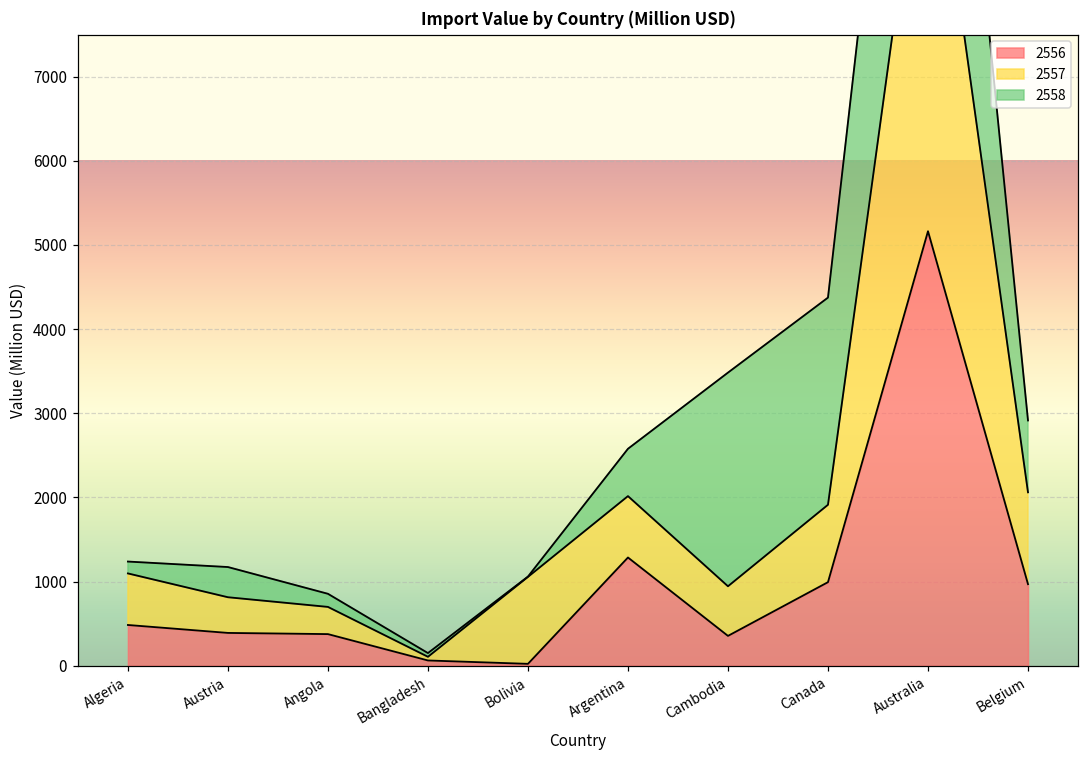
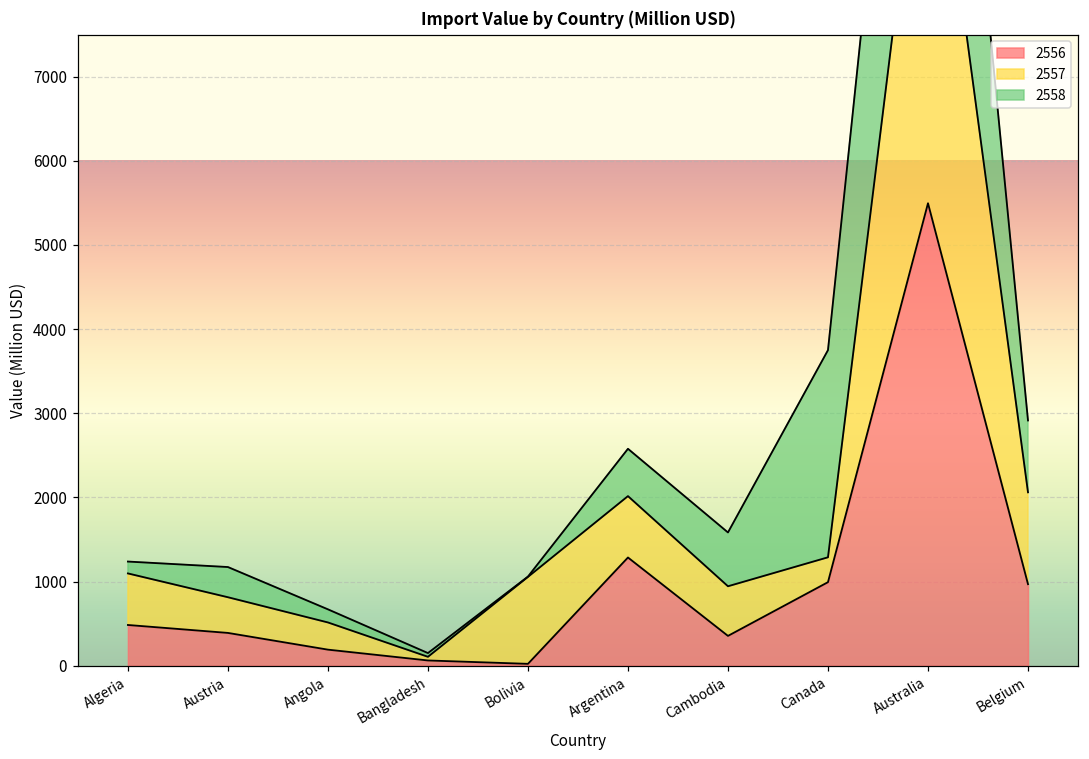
  {
    "2556": {
      "Algeria": 500,
      "Austria": 400,
-     "Angola": 400,
+     "Angola": 200,
      "Bangladesh": 100,
      "Bolivia": 0,
      "Argentina": 1300,
      "Cambodia": 400,
      "Canada": 1000,
-     "Australia": 5200,
+     "Australia": 5500,
      "Belgium": 1000
    },
    "2557": {
      "Algeria": 600,
      "Austria": 400,
      "Angola": 300,
      "Bangladesh": 0,
      "Argentina": 700,
      "Cambodia": 600,
-     "Canada": 900,
+     "Canada": 300,
      "Belgium": 1100
    },
    "2558": {
      "Algeria": 100,
      "Austria": 400,
      "Angola": 200,
      "Bangladesh": 0,
      "Argentina": 600,
-     "Cambodia": 2500,
+     "Cambodia": 600,
      "Canada": 2500,
      "Belgium": 900
    }
  }
